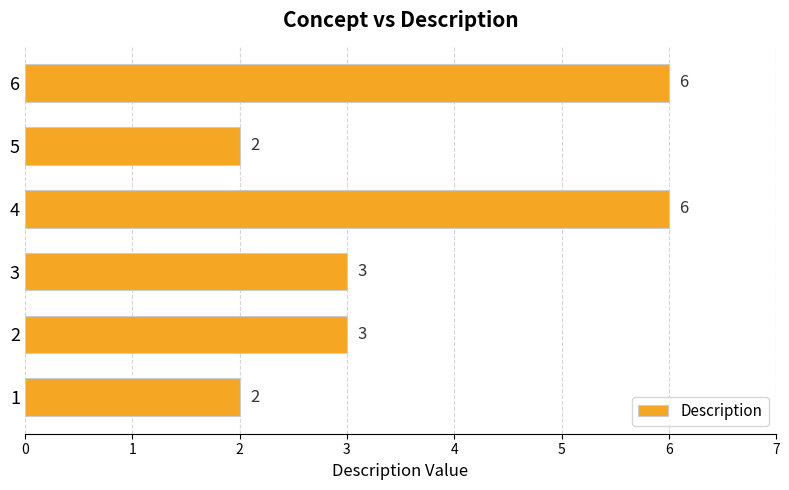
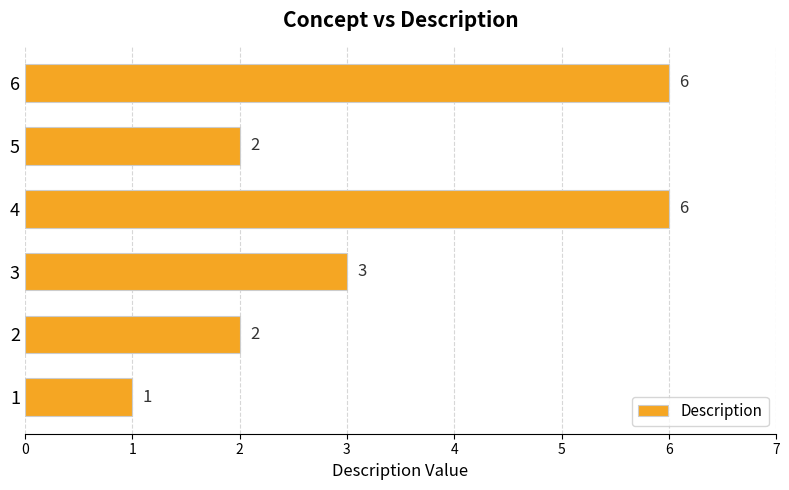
  {
    "6": 6,
    "5": 2,
    "4": 6,
    "3": 3,
-   "2": 3,
-   "1": 2
+   "2": 2,
+   "1": 1
  }
